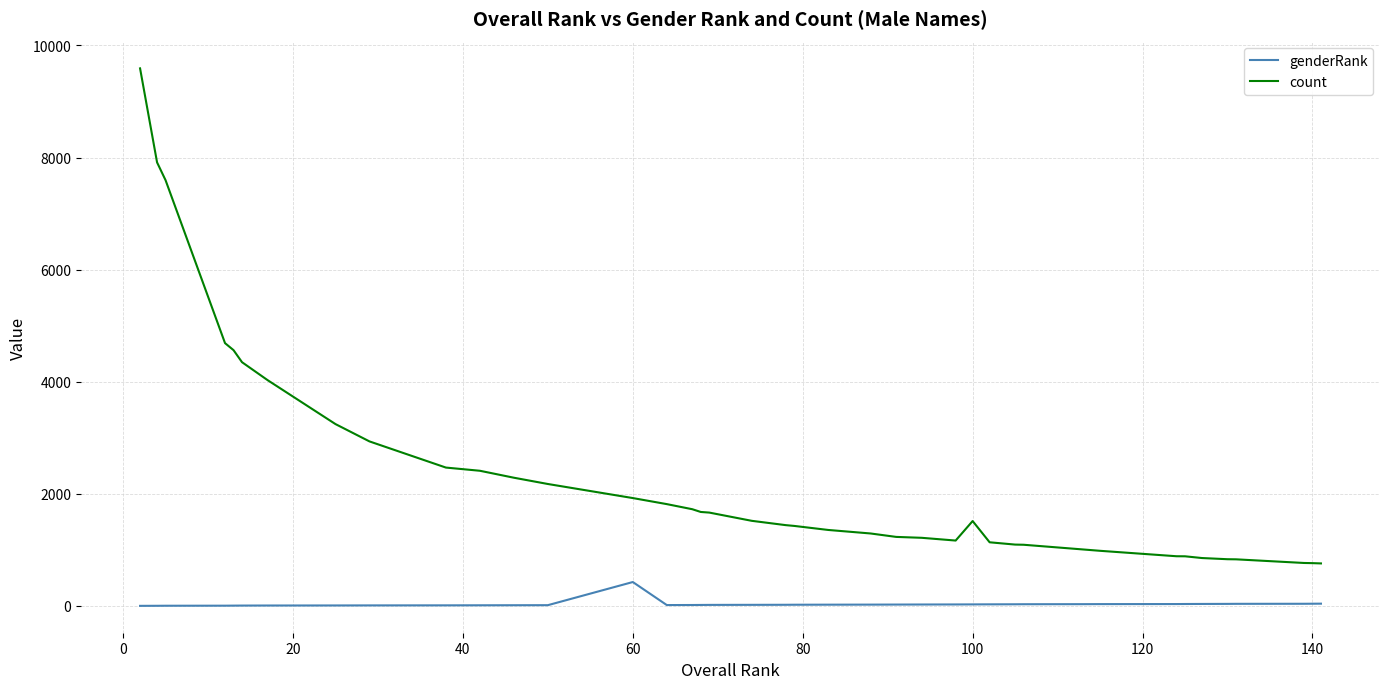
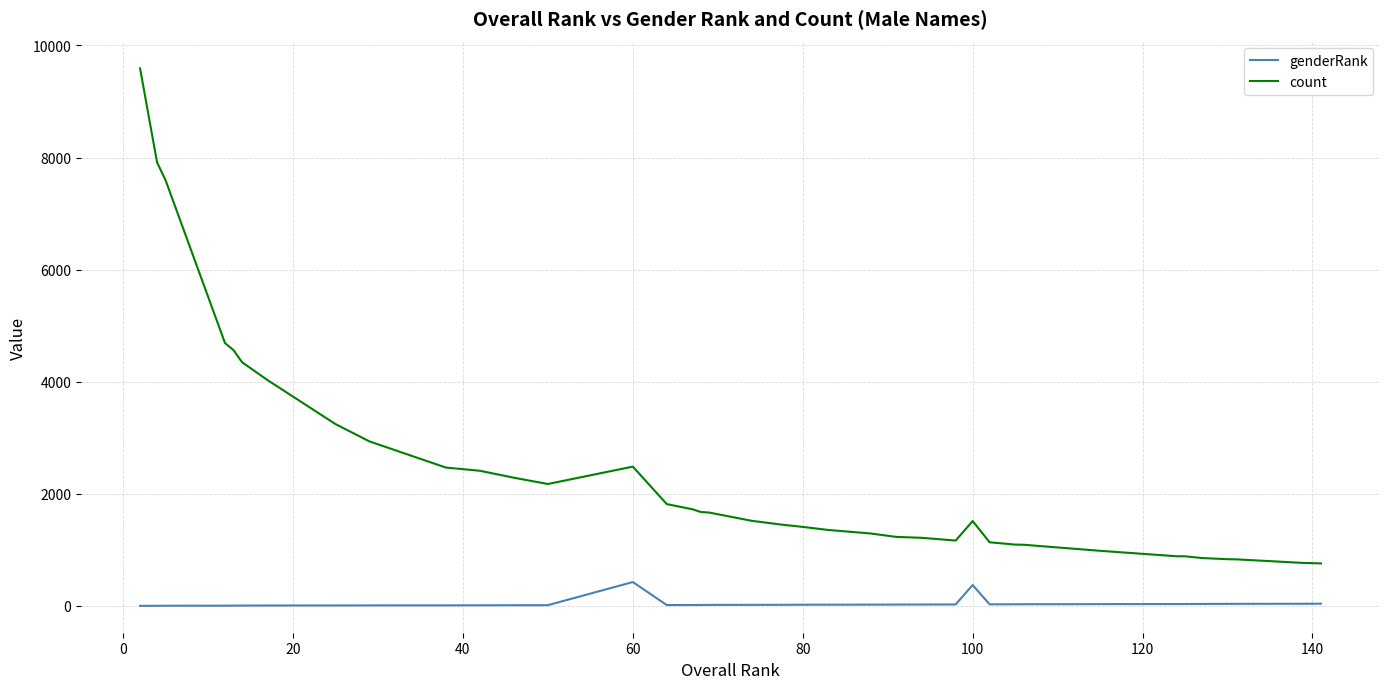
  {
    "genderRank": {
      "60": 400,
-     "100": 0,
+     "100": 400,
      "140": 0
    },
    "count": {
-     "60": 1900,
+     "60": 2500,
      "100": 1500,
      "140": 800
    }
  }
